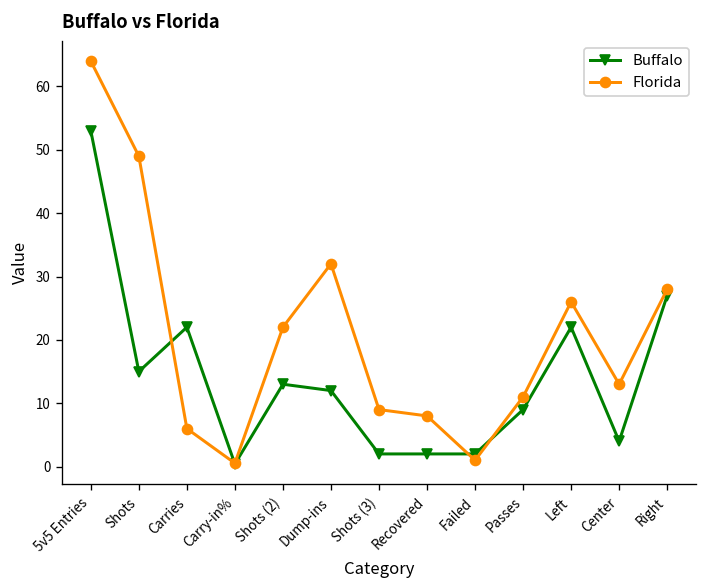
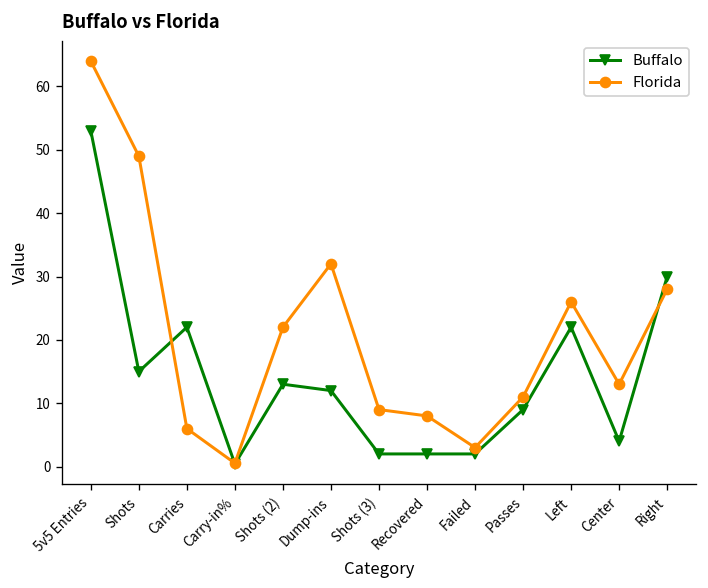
  {
    "Buffalo": {
      "5v5 Entries": 53,
      "Shots": 15,
      "Carries": 22,
      "Shots (2)": 13,
      "Dump-ins": 12,
      "Shots (3)": 2,
      "Recovered": 2,
      "Failed": 2,
      "Passes": 9,
      "Left": 22,
      "Center": 4,
-     "Right": 27
+     "Right": 30
    },
    "Florida": {
      "5v5 Entries": 64,
      "Shots": 49,
      "Carries": 6,
      "Shots (2)": 22,
      "Dump-ins": 32,
      "Shots (3)": 9,
      "Recovered": 8,
-     "Failed": 1,
+     "Failed": 3,
      "Passes": 11,
      "Left": 26,
      "Center": 13,
      "Right": 28
    }
  }
